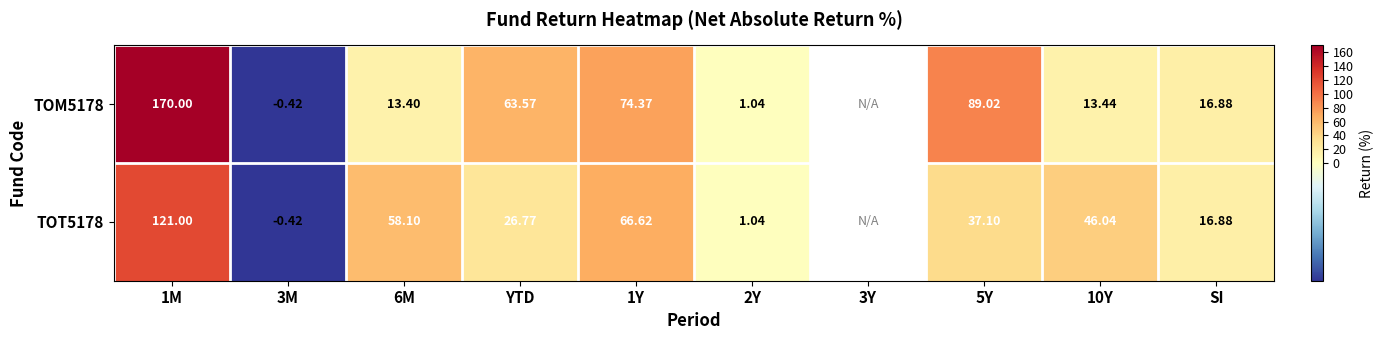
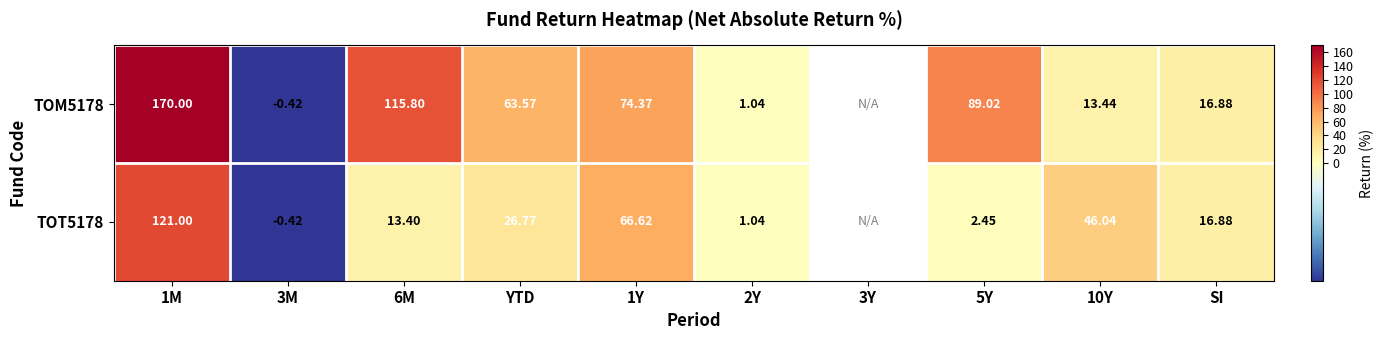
  {
    "TOM5178": {
      "1M": 170.00,
      "3M": -0.42,
-     "6M": 13.40,
+     "6M": 115.80,
      "YTD": 63.57,
      "1Y": 74.37,
      "2Y": 1.04,
      "5Y": 89.02,
      "10Y": 13.44,
      "SI": 16.88
    },
    "TOT5178": {
      "1M": 121.00,
      "3M": -0.42,
-     "6M": 58.10,
+     "6M": 13.40,
      "YTD": 26.77,
      "1Y": 66.62,
      "2Y": 1.04,
-     "5Y": 37.10,
+     "5Y": 2.45,
      "10Y": 46.04,
      "SI": 16.88
    }
  }
